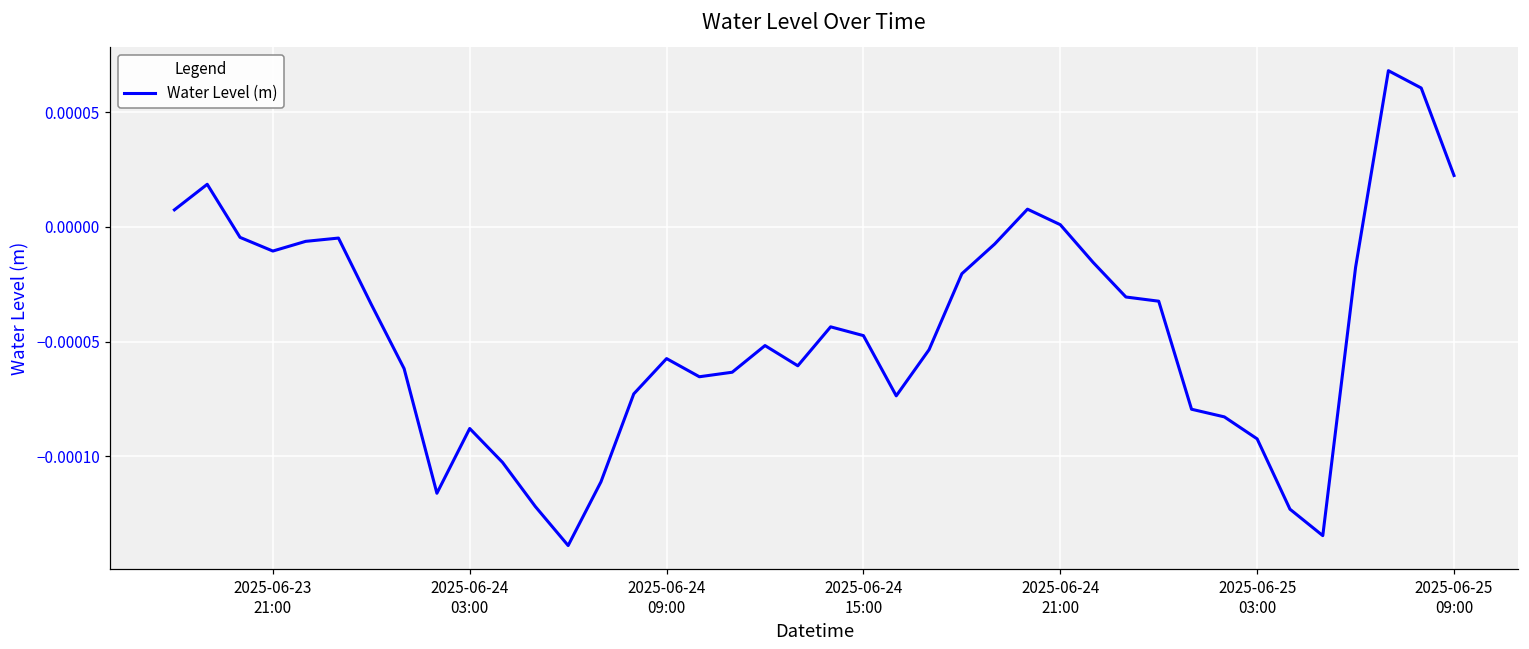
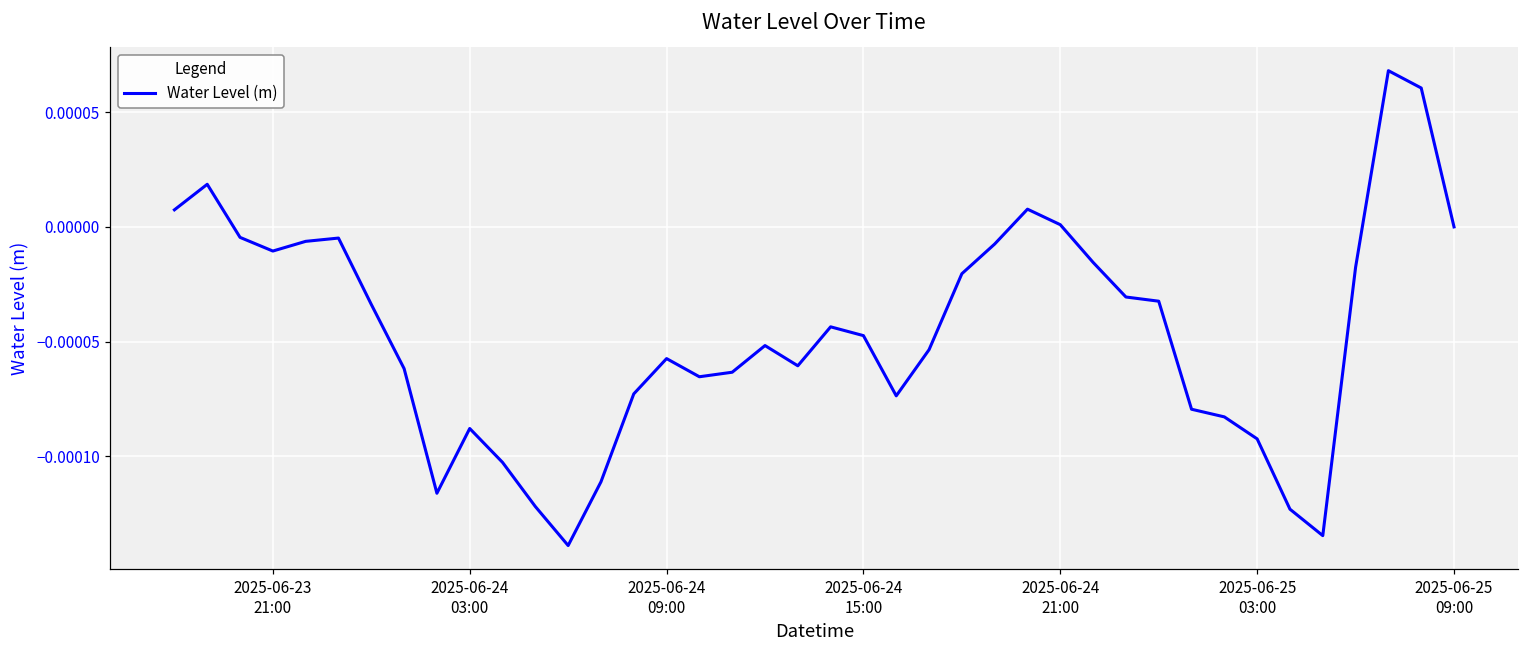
  {
    "2025-06-23 21:00": -0.00001,
    "2025-06-24 03:00": -0.000088,
    "2025-06-24 09:00": -0.000057,
    "2025-06-24 15:00": -0.000047,
    "2025-06-24 21:00": 0.00000,
    "2025-06-25 03:00": -0.000092,
-   "2025-06-25 09:00": 0.00002
+   "2025-06-25 09:00": 0.00000
  }
